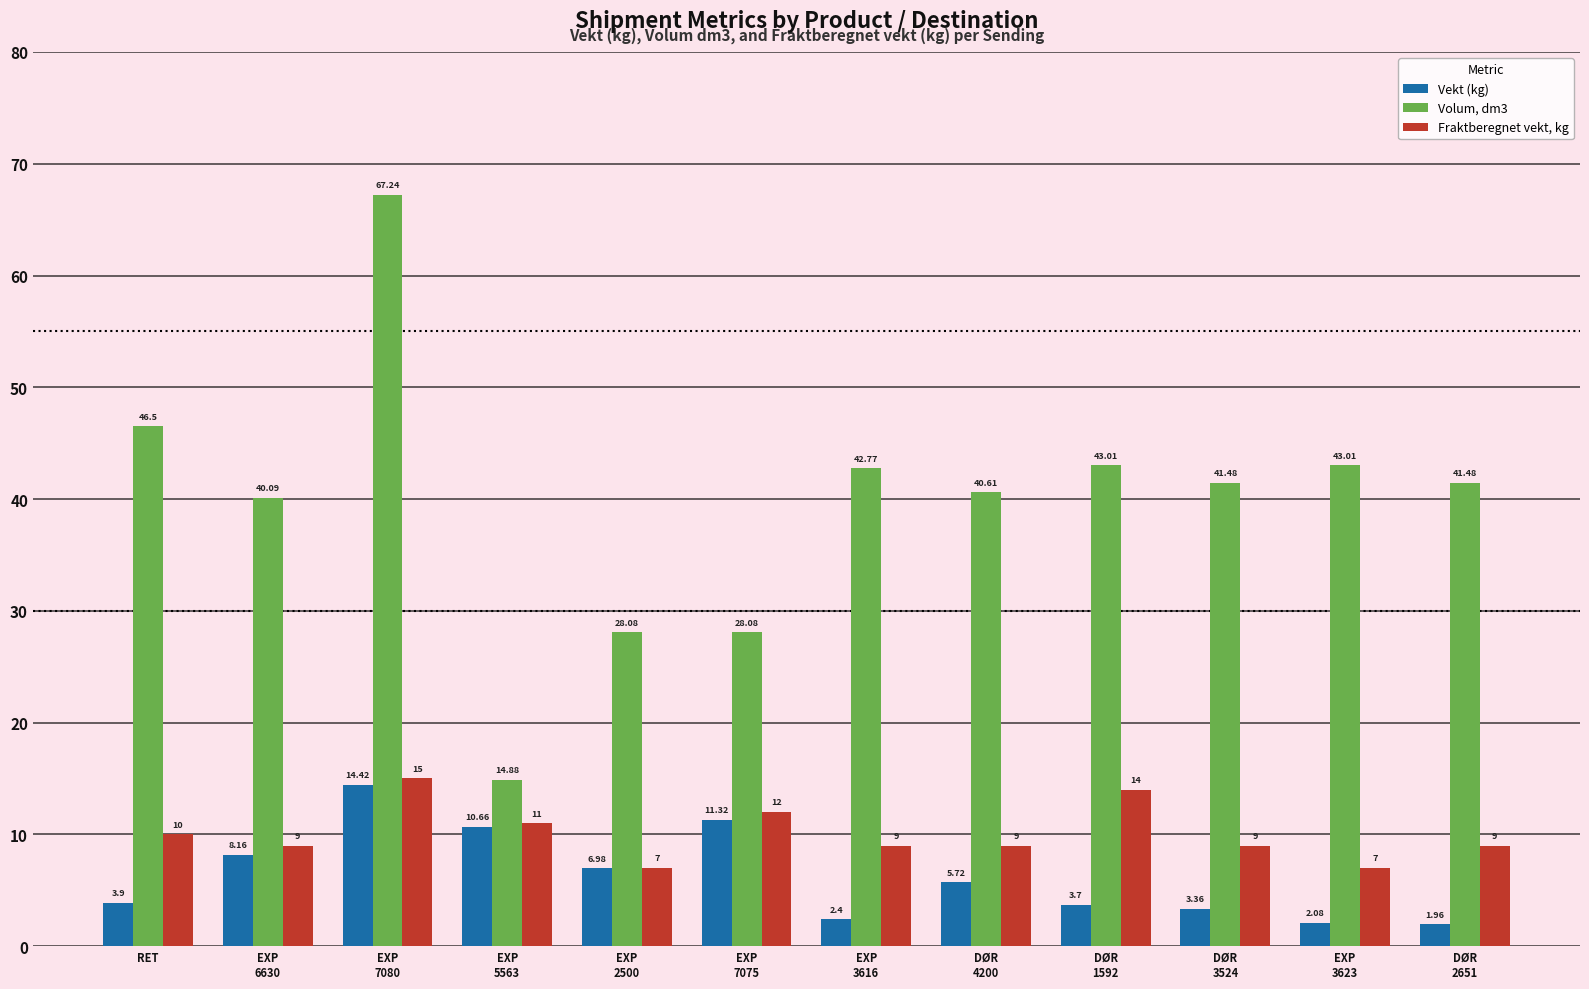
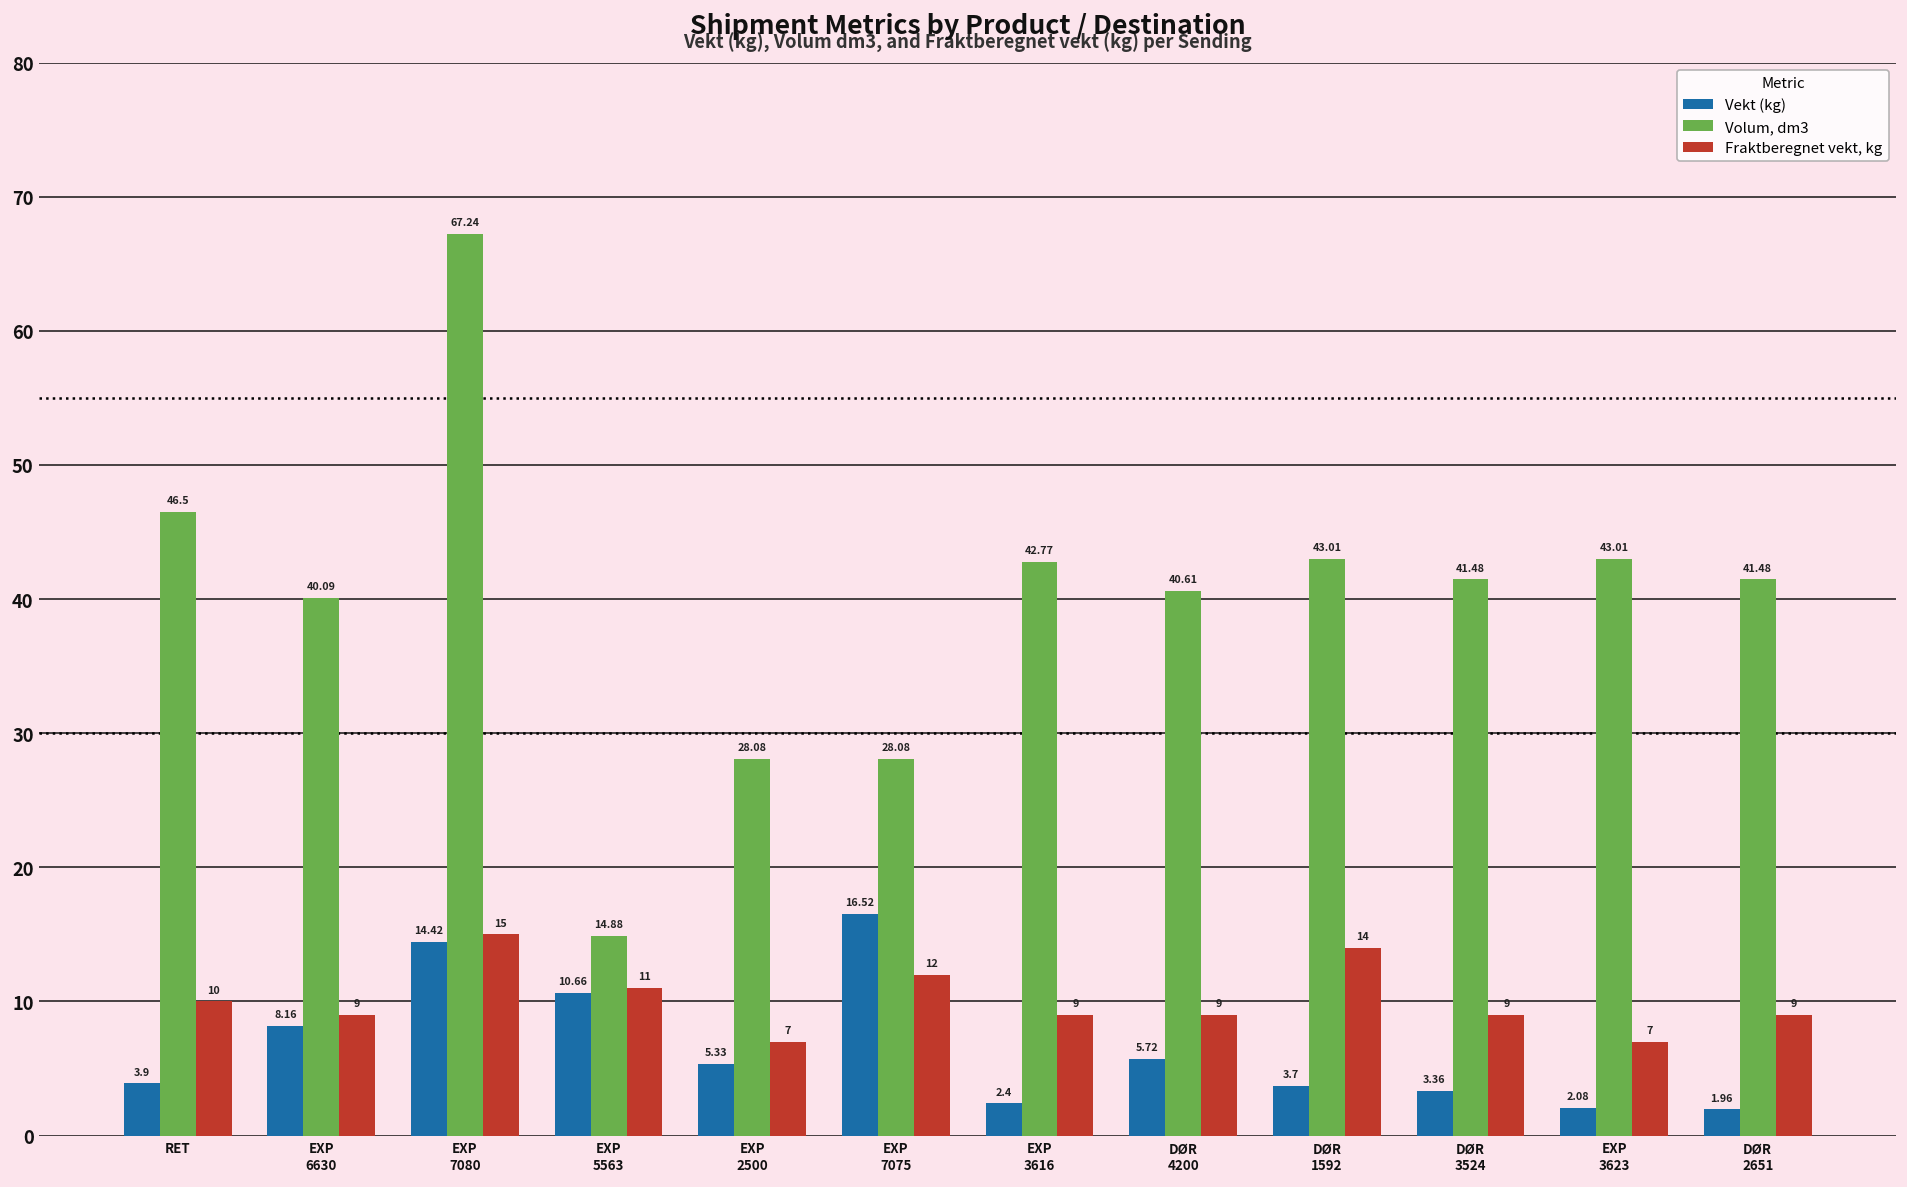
  {
    "Vekt (kg)": {
      "RET": 3.9,
      "EXP 6630": 8.16,
      "EXP 7080": 14.42,
      "EXP 5563": 10.66,
-     "EXP 2500": 6.98,
-     "EXP 7075": 11.32,
+     "EXP 2500": 5.33,
+     "EXP 7075": 16.52,
      "EXP 3616": 2.4,
      "DØR 4200": 5.72,
      "DØR 1592": 3.7,
      "DØR 3524": 3.36,
      "EXP 3623": 2.08,
      "DØR 2651": 1.96
    },
    "Volum, dm3": {
      "RET": 46.5,
      "EXP 6630": 40.09,
      "EXP 7080": 67.24,
      "EXP 5563": 14.88,
      "EXP 2500": 28.08,
      "EXP 7075": 28.08,
      "EXP 3616": 42.77,
      "DØR 4200": 40.61,
      "DØR 1592": 43.01,
      "DØR 3524": 41.48,
      "EXP 3623": 43.01,
      "DØR 2651": 41.48
    },
    "Fraktberegnet vekt, kg": {
      "RET": 10,
      "EXP 6630": 9,
      "EXP 7080": 15,
      "EXP 5563": 11,
      "EXP 2500": 7,
      "EXP 7075": 12,
      "EXP 3616": 9,
      "DØR 4200": 9,
      "DØR 1592": 14,
      "DØR 3524": 9,
      "EXP 3623": 7,
      "DØR 2651": 9
    }
  }
